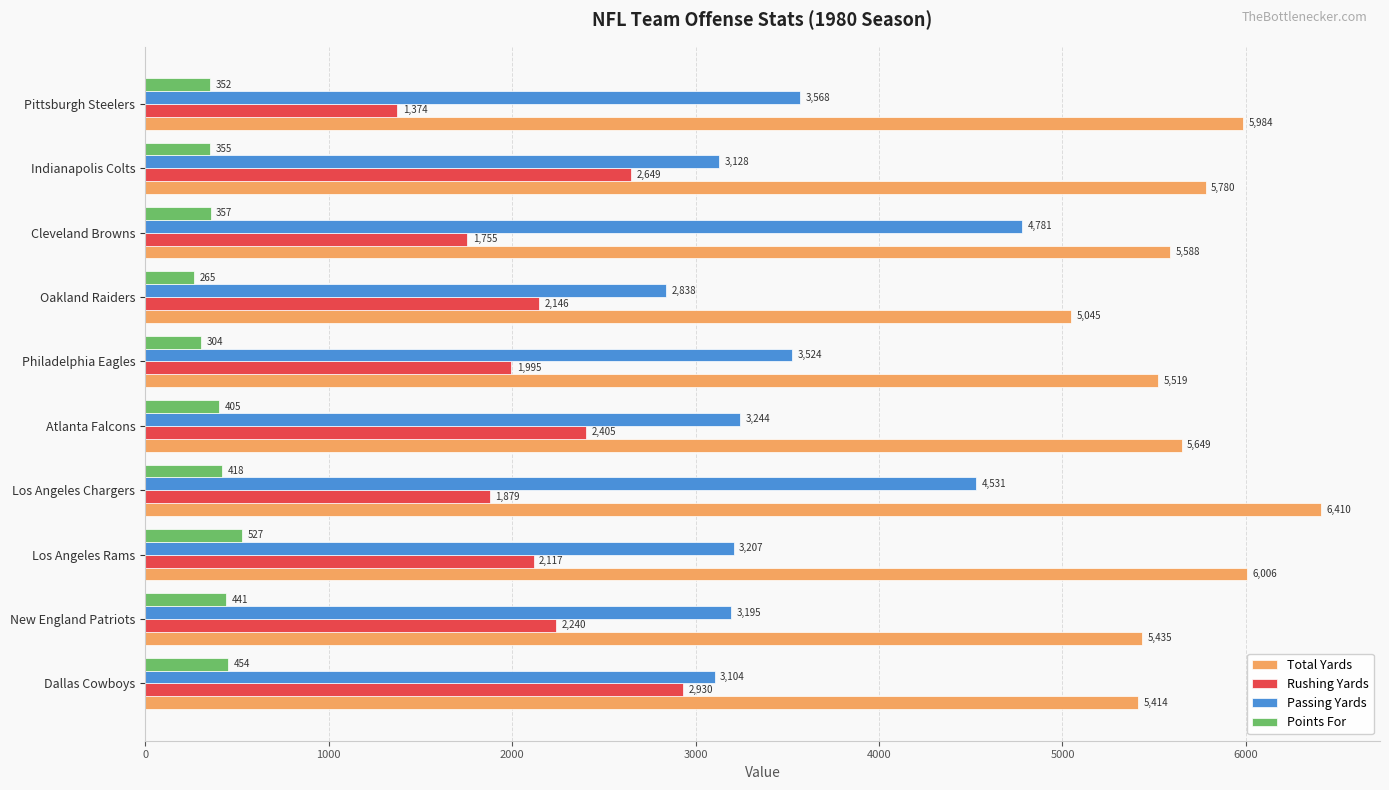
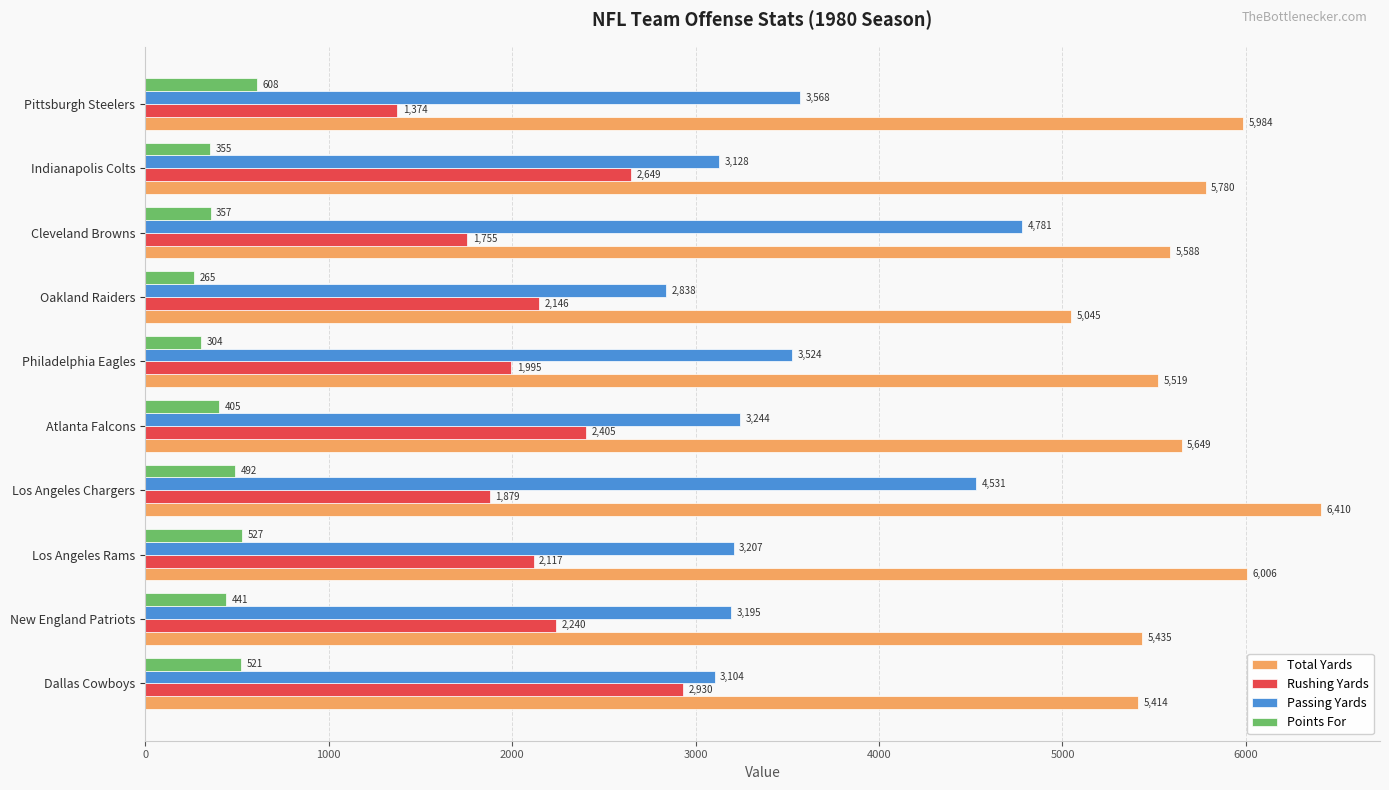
  {
    "Total Yards": {
      "Pittsburgh Steelers": "5,984",
      "Indianapolis Colts": "5,780",
      "Cleveland Browns": "5,588",
      "Oakland Raiders": "5,045",
      "Philadelphia Eagles": "5,519",
      "Atlanta Falcons": "5,649",
      "Los Angeles Chargers": "6,410",
      "Los Angeles Rams": "6,006",
      "New England Patriots": "5,435",
      "Dallas Cowboys": "5,414"
    },
    "Rushing Yards": {
      "Pittsburgh Steelers": "1,374",
      "Indianapolis Colts": "2,649",
      "Cleveland Browns": "1,755",
      "Oakland Raiders": "2,146",
      "Philadelphia Eagles": "1,995",
      "Atlanta Falcons": "2,405",
      "Los Angeles Chargers": "1,879",
      "Los Angeles Rams": "2,117",
      "New England Patriots": "2,240",
      "Dallas Cowboys": "2,930"
    },
    "Passing Yards": {
      "Pittsburgh Steelers": "3,568",
      "Indianapolis Colts": "3,128",
      "Cleveland Browns": "4,781",
      "Oakland Raiders": "2,838",
      "Philadelphia Eagles": "3,524",
      "Atlanta Falcons": "3,244",
      "Los Angeles Chargers": "4,531",
      "Los Angeles Rams": "3,207",
      "New England Patriots": "3,195",
      "Dallas Cowboys": "3,104"
    },
    "Points For": {
-     "Pittsburgh Steelers": "352",
+     "Pittsburgh Steelers": "608",
      "Indianapolis Colts": "355",
      "Cleveland Browns": "357",
      "Oakland Raiders": "265",
      "Philadelphia Eagles": "304",
      "Atlanta Falcons": "405",
-     "Los Angeles Chargers": "418",
+     "Los Angeles Chargers": "492",
      "Los Angeles Rams": "527",
      "New England Patriots": "441",
-     "Dallas Cowboys": "454"
+     "Dallas Cowboys": "521"
    }
  }
